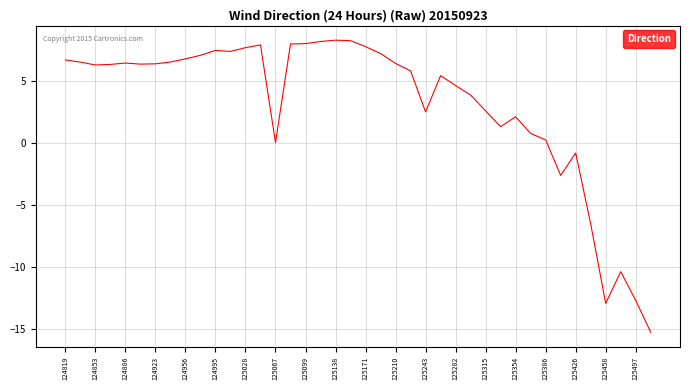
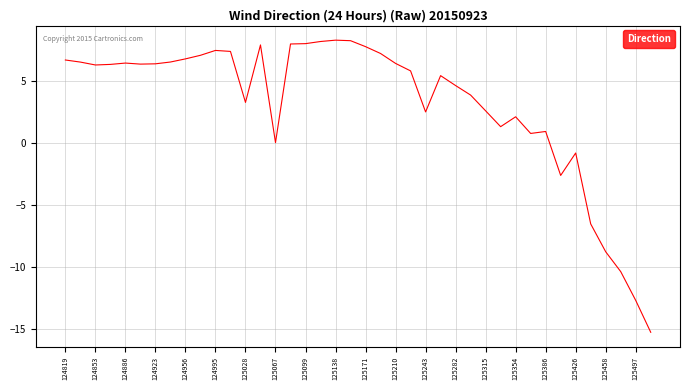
  {
    "124853": 6.3,
    "124886": 6.4,
    "124923": 6.4,
    "124956": 6.8,
    "124995": 7.5,
-   "125028": 7.7,
+   "125028": 3.3,
    "125067": 0.0,
    "125099": 8.0,
    "125138": 8.3,
    "125171": 7.8,
    "125210": 6.4,
    "125243": 2.5,
    "125282": 4.6,
    "125315": 2.6,
    "125354": 2.1,
-   "125386": 0.3,
+   "125386": 0.9,
    "125426": -0.8,
-   "125458": -12.9,
+   "125458": -8.8,
    "125497": -12.7
  }
